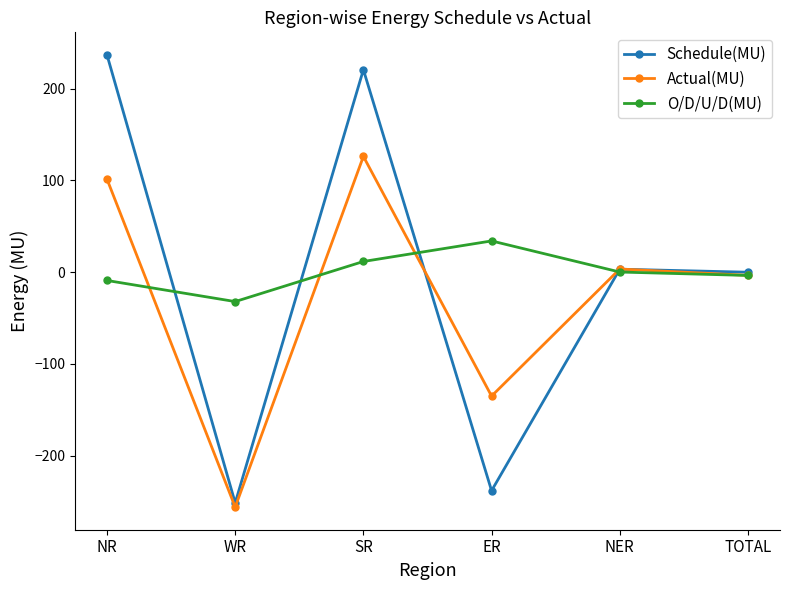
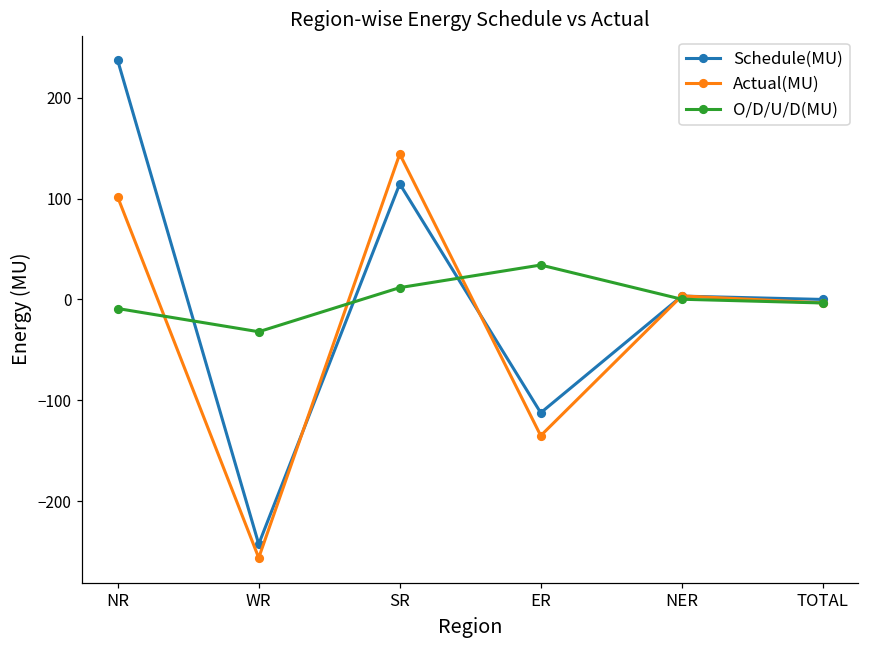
  {
    "Schedule(MU)": {
      "NR": 240,
-     "WR": -250,
-     "SR": 220,
-     "ER": -240,
+     "WR": -240,
+     "SR": 110,
+     "ER": -110,
      "TOTAL": 0
    },
    "Actual(MU)": {
      "NR": 100,
      "WR": -260,
-     "SR": 130,
+     "SR": 140,
      "ER": -140
    },
    "O/D/U/D(MU)": {
      "NR": -10,
      "WR": -30,
      "SR": 10,
      "ER": 30,
      "NER": 0
    }
  }
